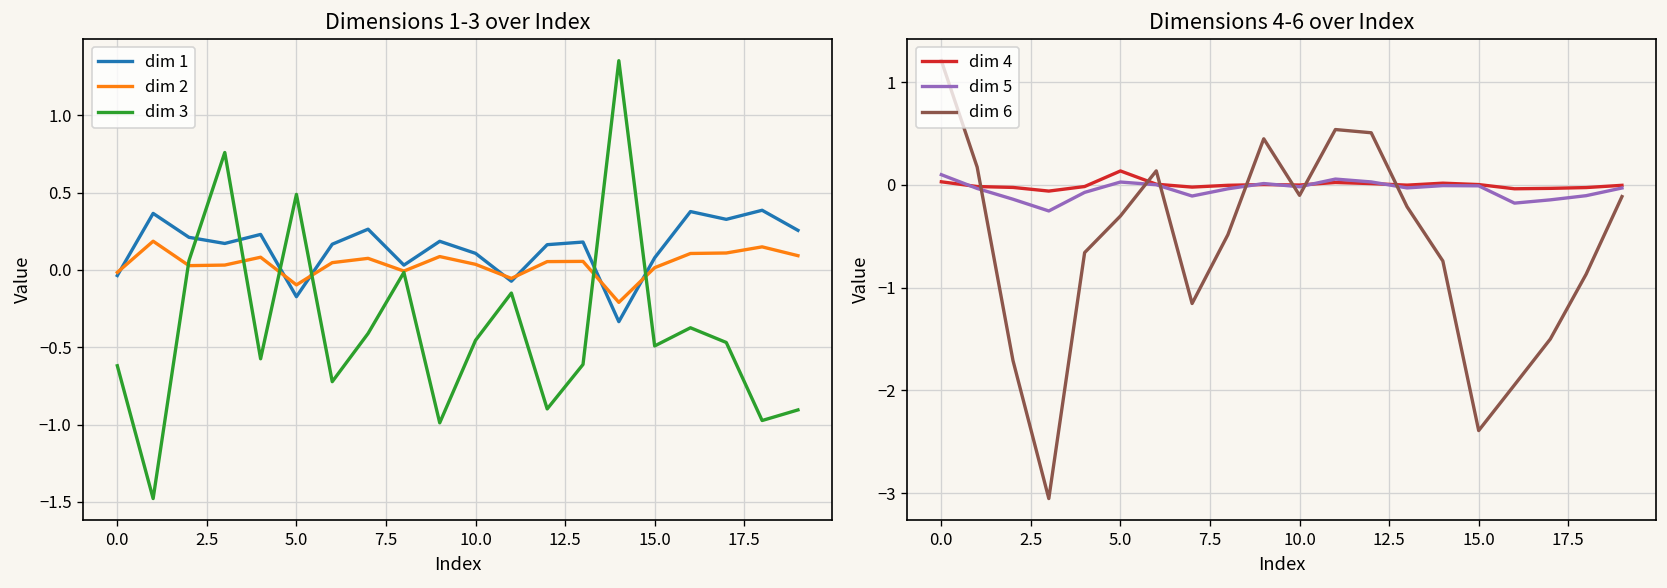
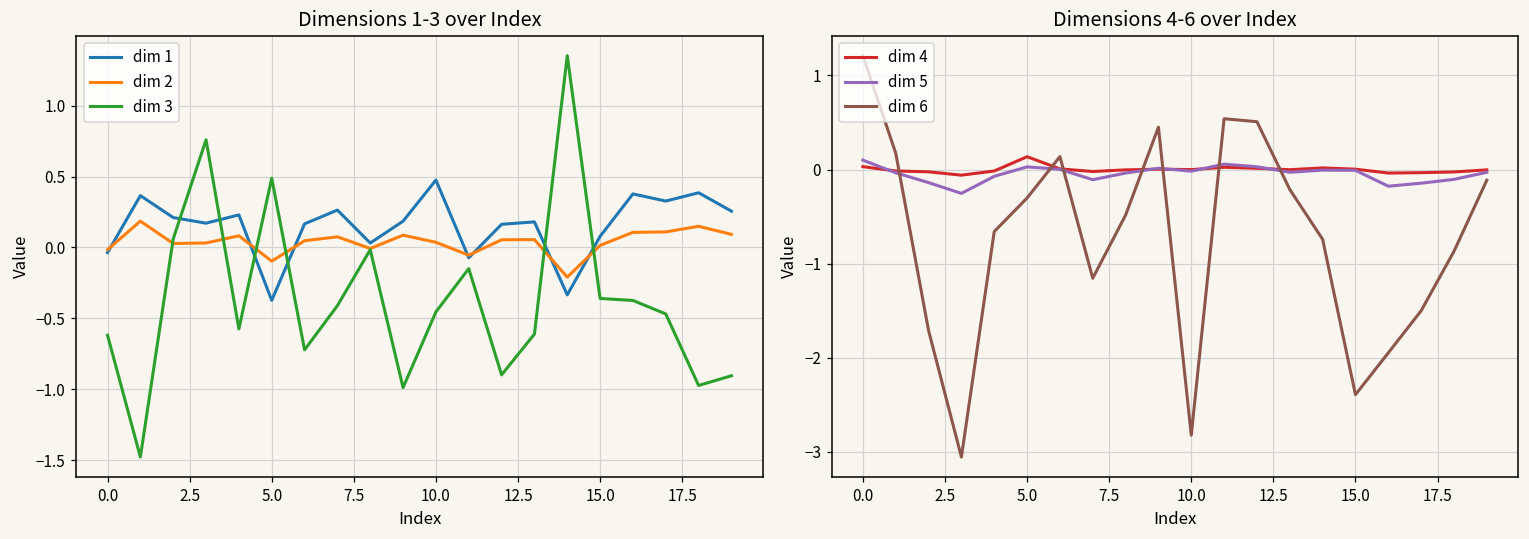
  {
    "Dimensions 1-3 over Index": {
      "dim 1": {
        "0.0": -0.04,
-       "5.0": -0.17,
-       "10.0": 0.11,
+       "5.0": -0.37,
+       "10.0": 0.48,
        "15.0": 0.08
      },
      "dim 2": {
        "0.0": -0.02,
        "5.0": -0.10,
        "10.0": 0.04,
        "15.0": 0.01
      },
      "dim 3": {
        "0.0": -0.62,
        "5.0": 0.49,
        "10.0": -0.45,
-       "15.0": -0.49
+       "15.0": -0.36
      }
    },
    "Dimensions 4-6 over Index": {
      "dim 4": {
        "0.0": 0.0,
        "5.0": 0.1
      },
      "dim 5": {
        "0.0": 0.1,
        "5.0": 0.0
      },
      "dim 6": {
        "5.0": -0.3,
-       "10.0": -0.1,
+       "10.0": -2.8,
        "15.0": -2.4
      }
    }
  }
